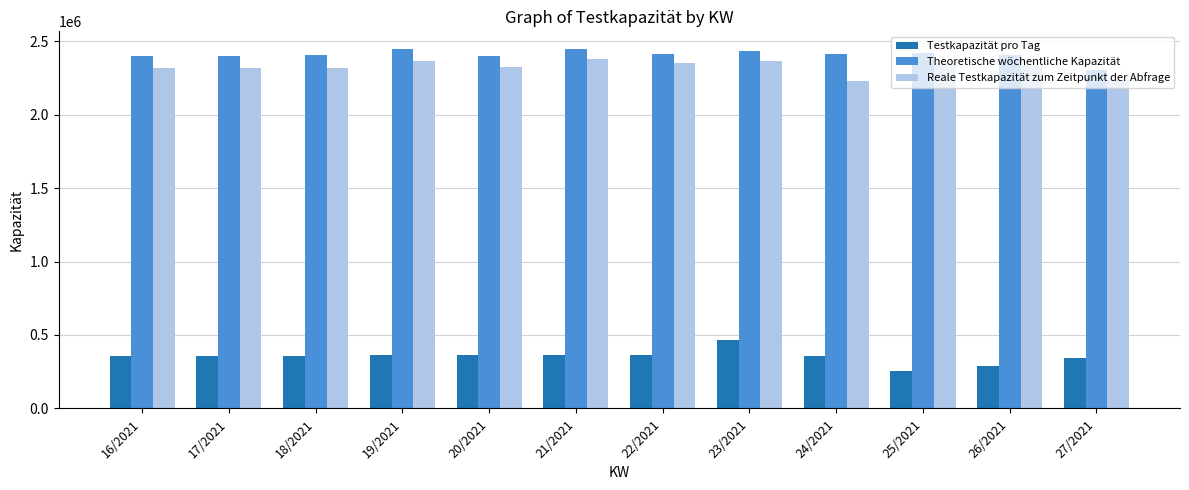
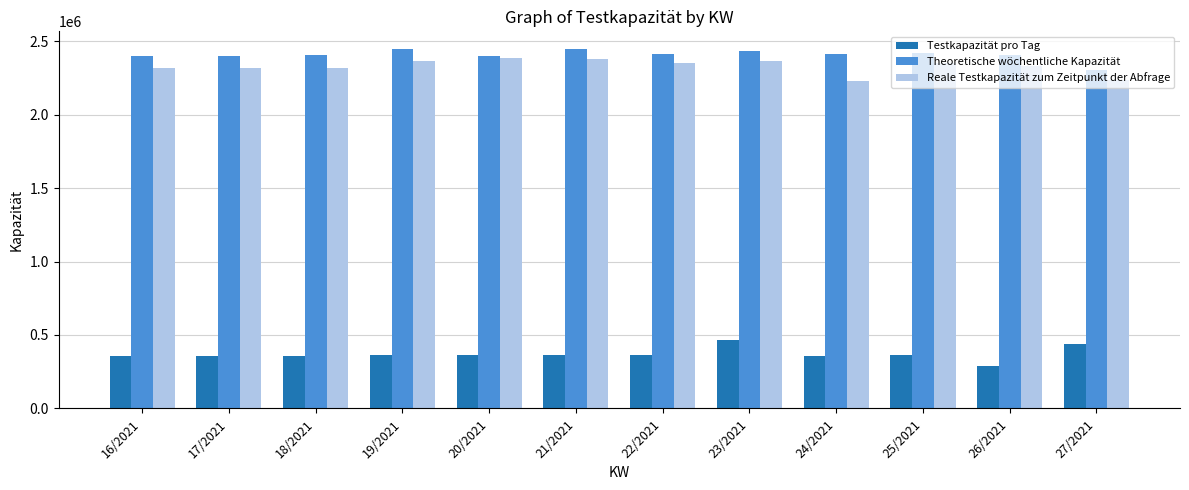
  {
    "Testkapazität pro Tag": {
      "16/2021": 360000,
      "17/2021": 360000,
      "18/2021": 360000,
      "19/2021": 370000,
      "20/2021": 360000,
      "21/2021": 360000,
      "22/2021": 360000,
      "23/2021": 470000,
      "24/2021": 360000,
-     "25/2021": 250000,
+     "25/2021": 360000,
      "26/2021": 290000,
-     "27/2021": 340000
+     "27/2021": 440000
    },
    "Theoretische wöchentliche Kapazität": {
      "16/2021": 2400000,
      "17/2021": 2400000,
      "18/2021": 2400000,
      "19/2021": 2450000,
      "20/2021": 2400000,
      "21/2021": 2450000,
      "22/2021": 2410000,
      "23/2021": 2430000,
      "24/2021": 2410000
    },
    "Reale Testkapazität zum Zeitpunkt der Abfrage": {
      "16/2021": 2320000,
      "17/2021": 2320000,
      "18/2021": 2320000,
      "19/2021": 2360000,
-     "20/2021": 2330000,
+     "20/2021": 2390000,
      "21/2021": 2380000,
      "22/2021": 2350000,
      "23/2021": 2360000,
      "24/2021": 2230000
    }
  }
